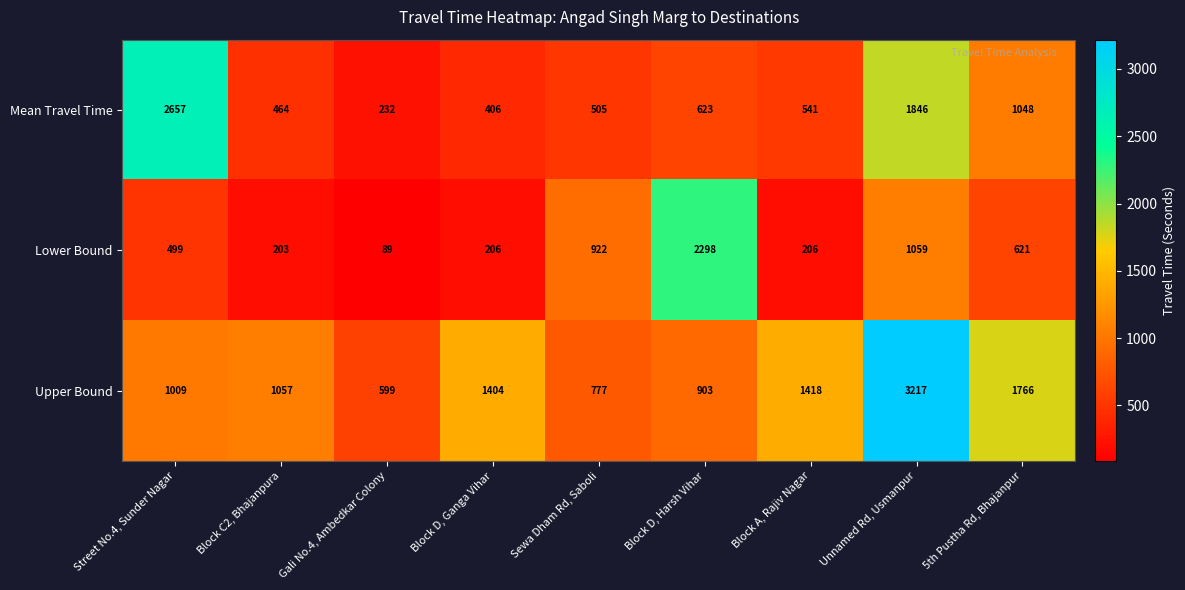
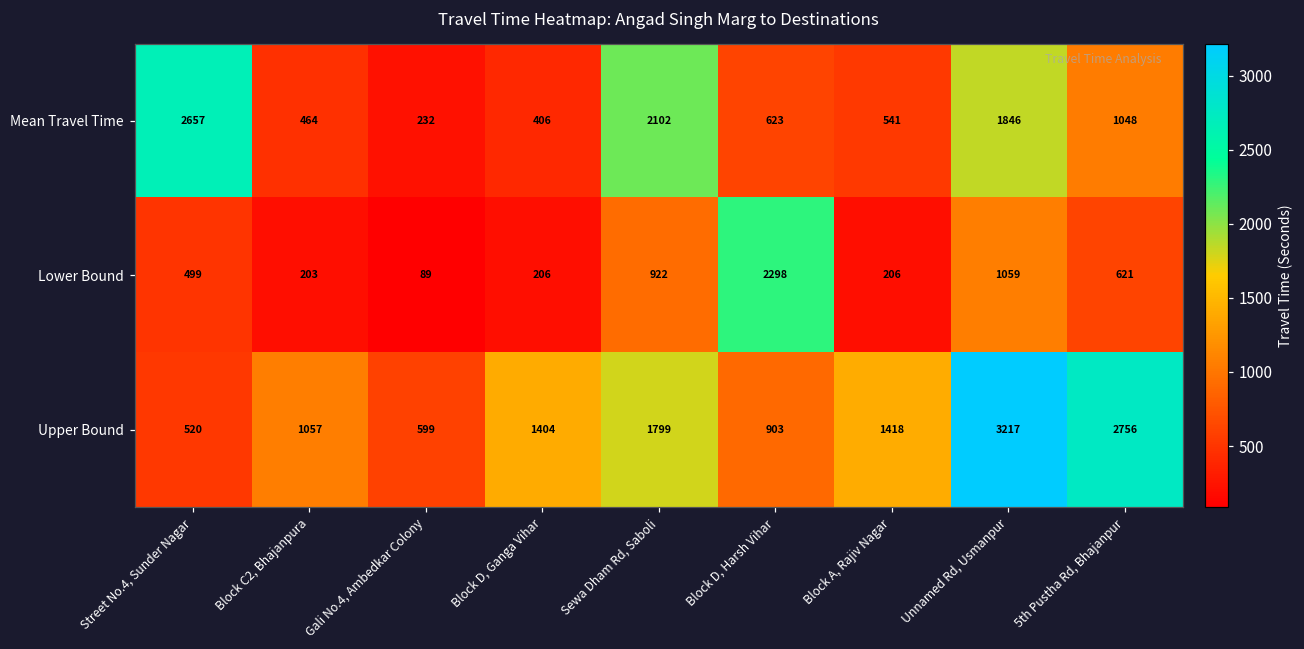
  {
    "Mean Travel Time": {
      "Street No.4, Sunder Nagar": 2657,
      "Block C2, Bhajanpura": 464,
      "Gali No.4, Ambedkar Colony": 232,
      "Block D, Ganga Vihar": 406,
-     "Sewa Dham Rd, Saboli": 505,
+     "Sewa Dham Rd, Saboli": 2102,
      "Block D, Harsh Vihar": 623,
      "Block A, Rajiv Nagar": 541,
      "Unnamed Rd, Usmanpur": 1846
    },
    "Lower Bound": {
      "Street No.4, Sunder Nagar": 499,
      "Block C2, Bhajanpura": 203,
      "Gali No.4, Ambedkar Colony": 89,
      "Block D, Ganga Vihar": 206,
      "Sewa Dham Rd, Saboli": 922,
      "Block D, Harsh Vihar": 2298,
      "Block A, Rajiv Nagar": 206,
      "Unnamed Rd, Usmanpur": 1059,
      "5th Pustha Rd, Bhajanpur": 621
    },
    "Upper Bound": {
-     "Street No.4, Sunder Nagar": 1009,
+     "Street No.4, Sunder Nagar": 520,
      "Block C2, Bhajanpura": 1057,
      "Gali No.4, Ambedkar Colony": 599,
      "Block D, Ganga Vihar": 1404,
-     "Sewa Dham Rd, Saboli": 777,
+     "Sewa Dham Rd, Saboli": 1799,
      "Block D, Harsh Vihar": 903,
      "Block A, Rajiv Nagar": 1418,
      "Unnamed Rd, Usmanpur": 3217,
-     "5th Pustha Rd, Bhajanpur": 1766
+     "5th Pustha Rd, Bhajanpur": 2756
    }
  }
